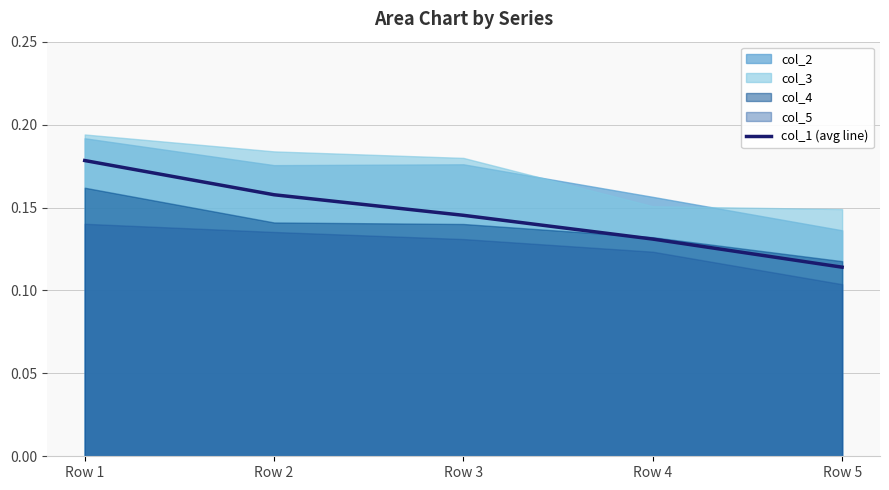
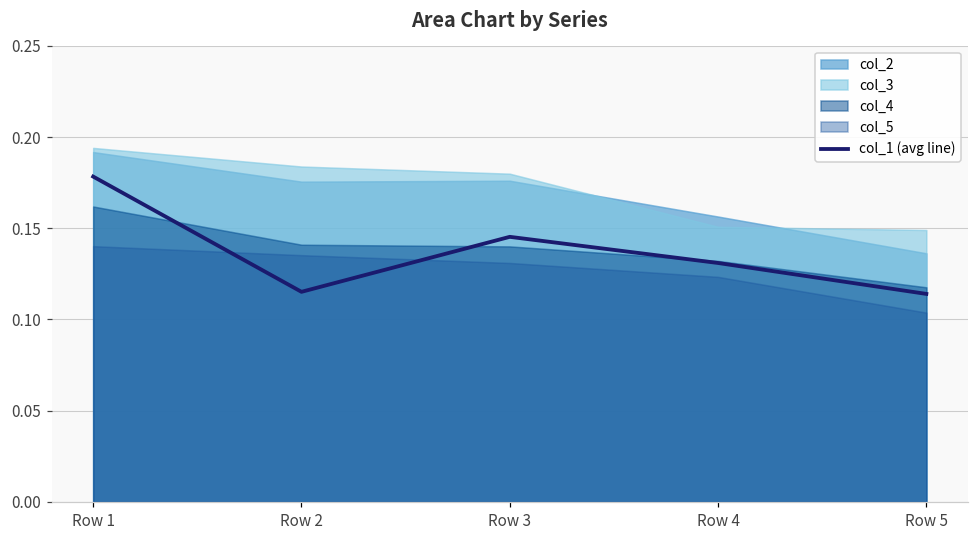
  {
    "col_1 (avg line)": {
      "Row 1": 0.178,
-     "Row 2": 0.158,
+     "Row 2": 0.115,
      "Row 3": 0.145,
      "Row 5": 0.114
    }
  }
